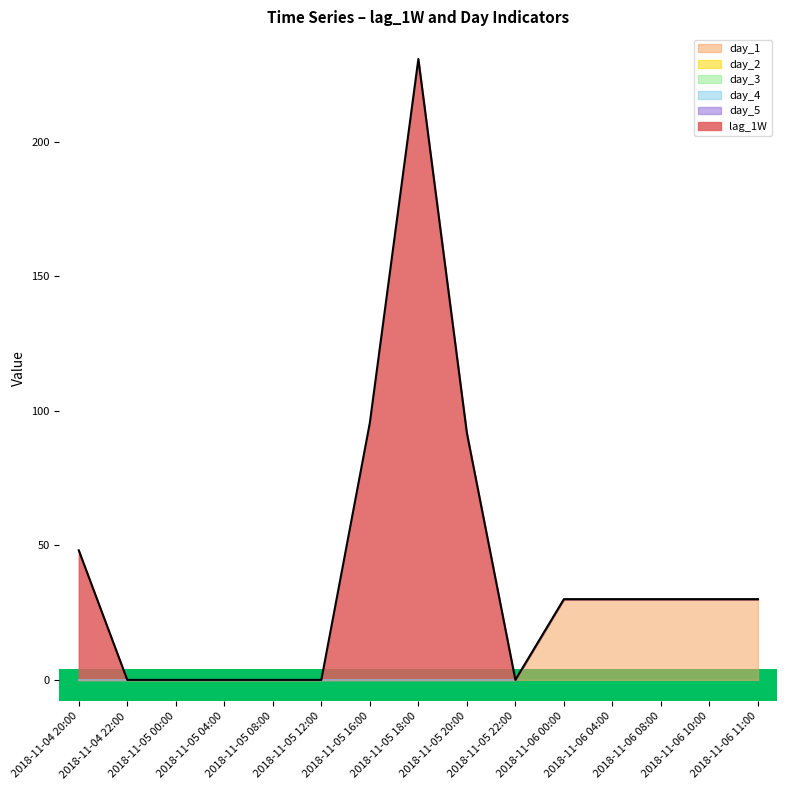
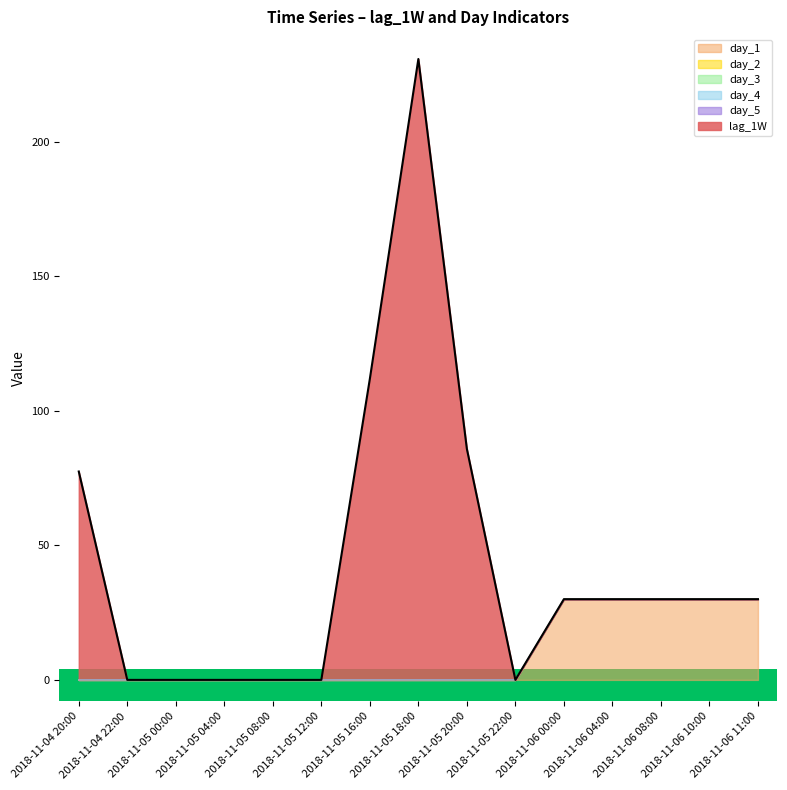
  {
    "day_5": {
      "2018-11-04 20:00": 0,
      "2018-11-05 16:00": 0,
      "2018-11-05 18:00": 0,
      "2018-11-05 20:00": 0
    },
    "lag_1W": {
-     "2018-11-04 20:00": 48,
-     "2018-11-05 16:00": 96,
+     "2018-11-04 20:00": 77,
+     "2018-11-05 16:00": 112,
      "2018-11-05 18:00": 231,
-     "2018-11-05 20:00": 92
+     "2018-11-05 20:00": 86
    }
  }
